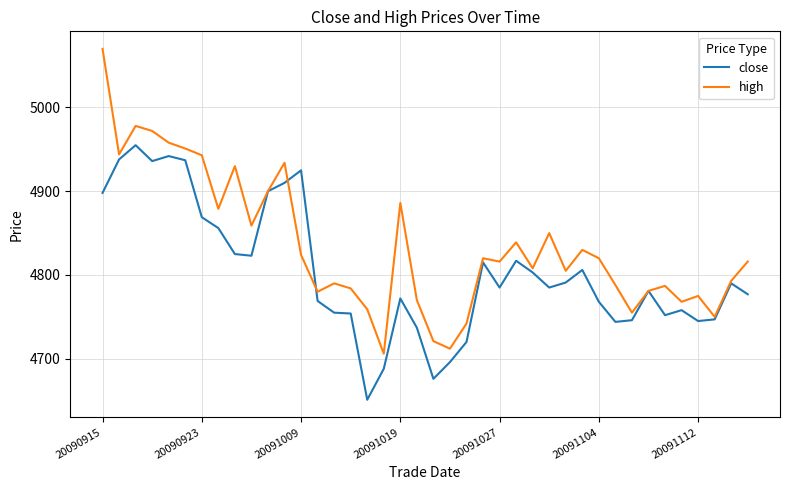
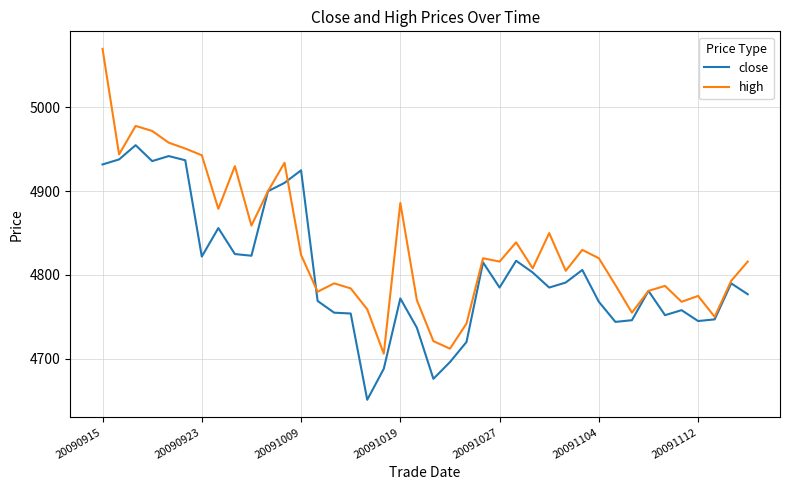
  {
    "close": {
-     "20090915": 4900,
-     "20090923": 4870,
+     "20090915": 4930,
+     "20090923": 4820,
      "20091009": 4930,
      "20091019": 4770,
      "20091027": 4790,
      "20091104": 4770,
      "20091112": 4750
    },
    "high": {
      "20090915": 5070,
      "20090923": 4940,
      "20091009": 4820,
      "20091019": 4890,
      "20091027": 4820,
      "20091104": 4820,
      "20091112": 4780
    }
  }
